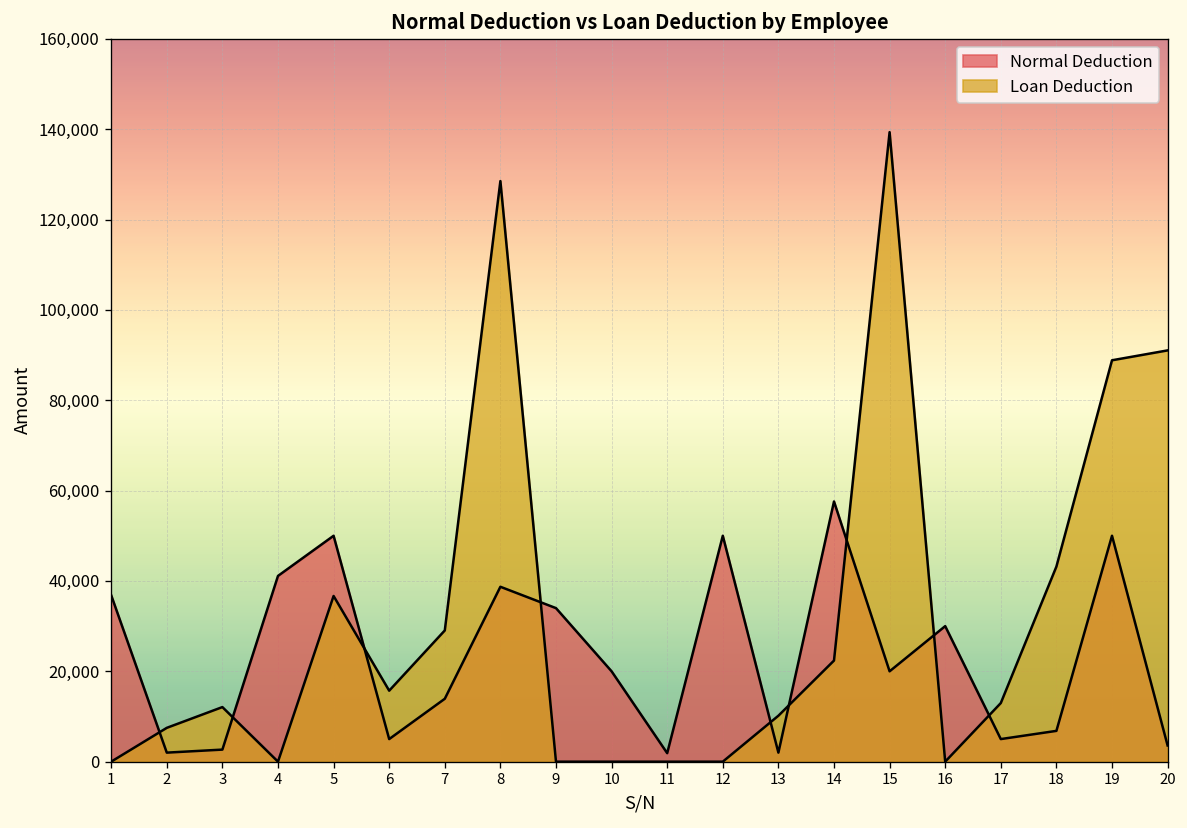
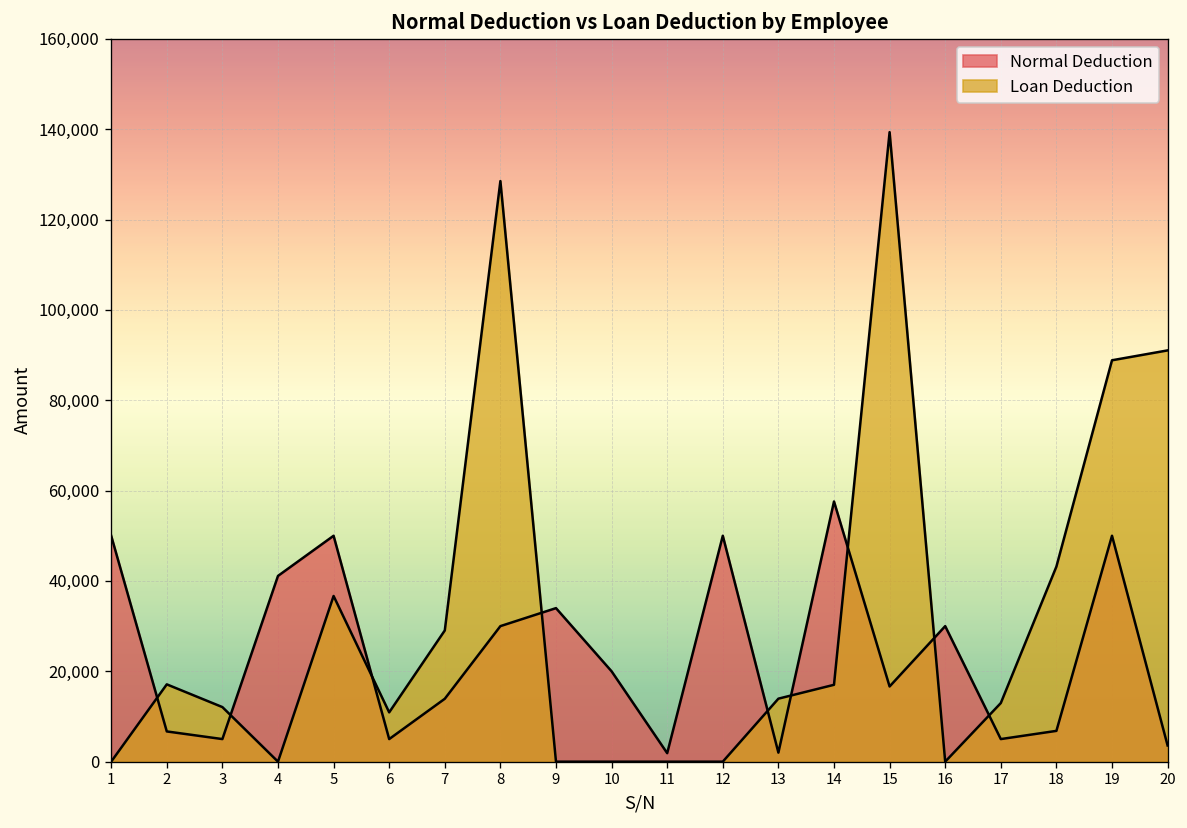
  {
    "Normal Deduction": {
-     "1": "37,000",
-     "2": "2,000",
-     "3": "3,000",
+     "1": "50,000",
+     "2": "7,000",
+     "3": "5,000",
      "4": "41,000",
      "5": "50,000",
      "6": "5,000",
      "7": "14,000",
-     "8": "39,000",
+     "8": "30,000",
      "9": "34,000",
      "10": "20,000",
      "11": "2,000",
      "12": "50,000",
      "13": "2,000",
      "14": "58,000",
-     "15": "20,000",
+     "15": "17,000",
      "16": "30,000",
      "17": "5,000",
      "18": "7,000",
      "19": "50,000",
      "20": "4,000"
    },
    "Loan Deduction": {
      "1": "0",
-     "2": "7,000",
+     "2": "17,000",
      "3": "12,000",
      "4": "0",
      "5": "37,000",
-     "6": "16,000",
+     "6": "11,000",
      "7": "29,000",
      "8": "129,000",
      "9": "0",
      "10": "0",
      "11": "0",
      "12": "0",
-     "13": "10,000",
-     "14": "22,000",
+     "13": "14,000",
+     "14": "17,000",
      "15": "139,000",
      "16": "0",
      "17": "13,000",
      "18": "43,000",
      "19": "89,000",
      "20": "91,000"
    }
  }
